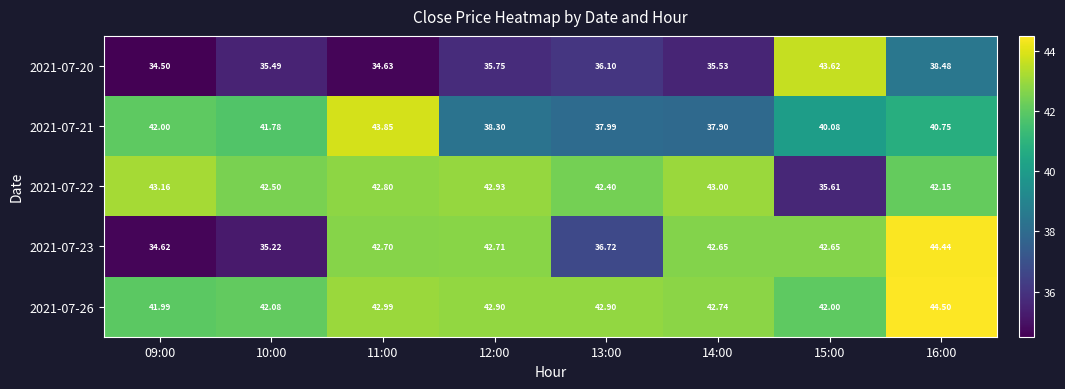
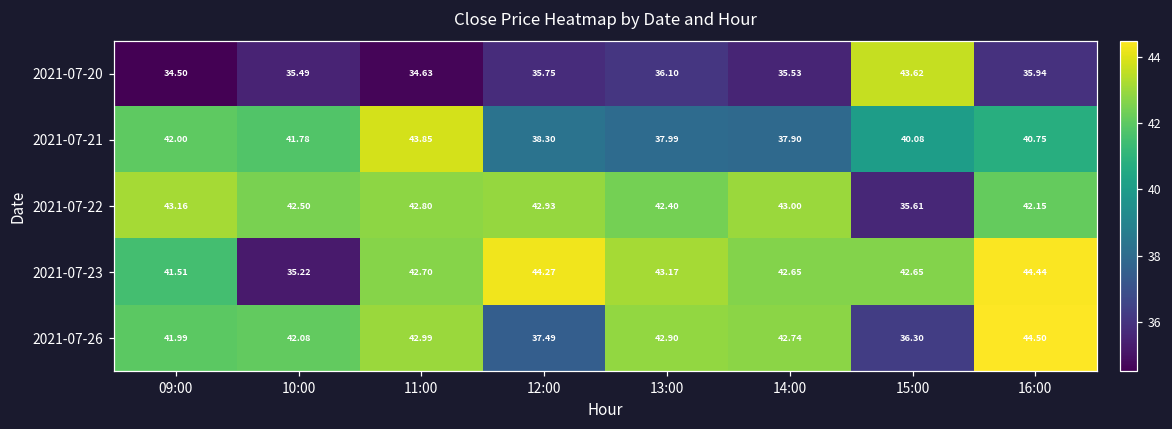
  {
    "2021-07-20": {
      "09:00": 34.50,
      "10:00": 35.49,
      "11:00": 34.63,
      "12:00": 35.75,
      "13:00": 36.10,
      "14:00": 35.53,
      "15:00": 43.62,
-     "16:00": 38.48
+     "16:00": 35.94
    },
    "2021-07-21": {
      "09:00": 42.00,
      "10:00": 41.78,
      "11:00": 43.85,
      "12:00": 38.30,
      "13:00": 37.99,
      "14:00": 37.90,
      "15:00": 40.08,
      "16:00": 40.75
    },
    "2021-07-22": {
      "09:00": 43.16,
      "10:00": 42.50,
      "11:00": 42.80,
      "12:00": 42.93,
      "13:00": 42.40,
      "14:00": 43.00,
      "15:00": 35.61,
      "16:00": 42.15
    },
    "2021-07-23": {
-     "09:00": 34.62,
+     "09:00": 41.51,
      "10:00": 35.22,
      "11:00": 42.70,
-     "12:00": 42.71,
-     "13:00": 36.72,
+     "12:00": 44.27,
+     "13:00": 43.17,
      "14:00": 42.65,
      "15:00": 42.65,
      "16:00": 44.44
    },
    "2021-07-26": {
      "09:00": 41.99,
      "10:00": 42.08,
      "11:00": 42.99,
-     "12:00": 42.90,
+     "12:00": 37.49,
      "13:00": 42.90,
      "14:00": 42.74,
-     "15:00": 42.00,
+     "15:00": 36.30,
      "16:00": 44.50
    }
  }
